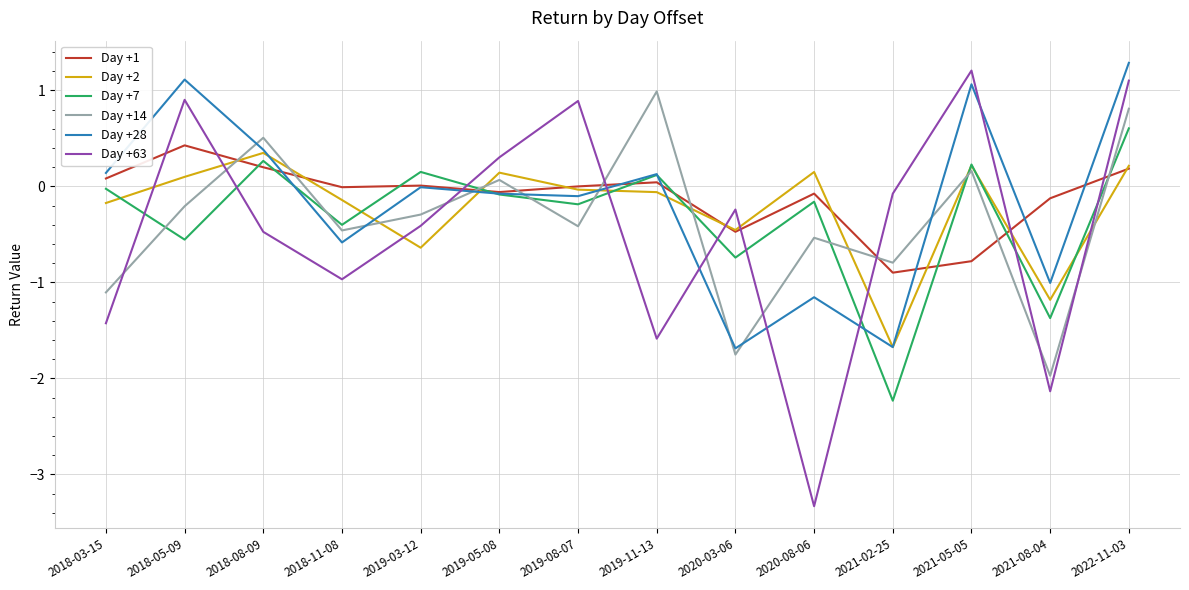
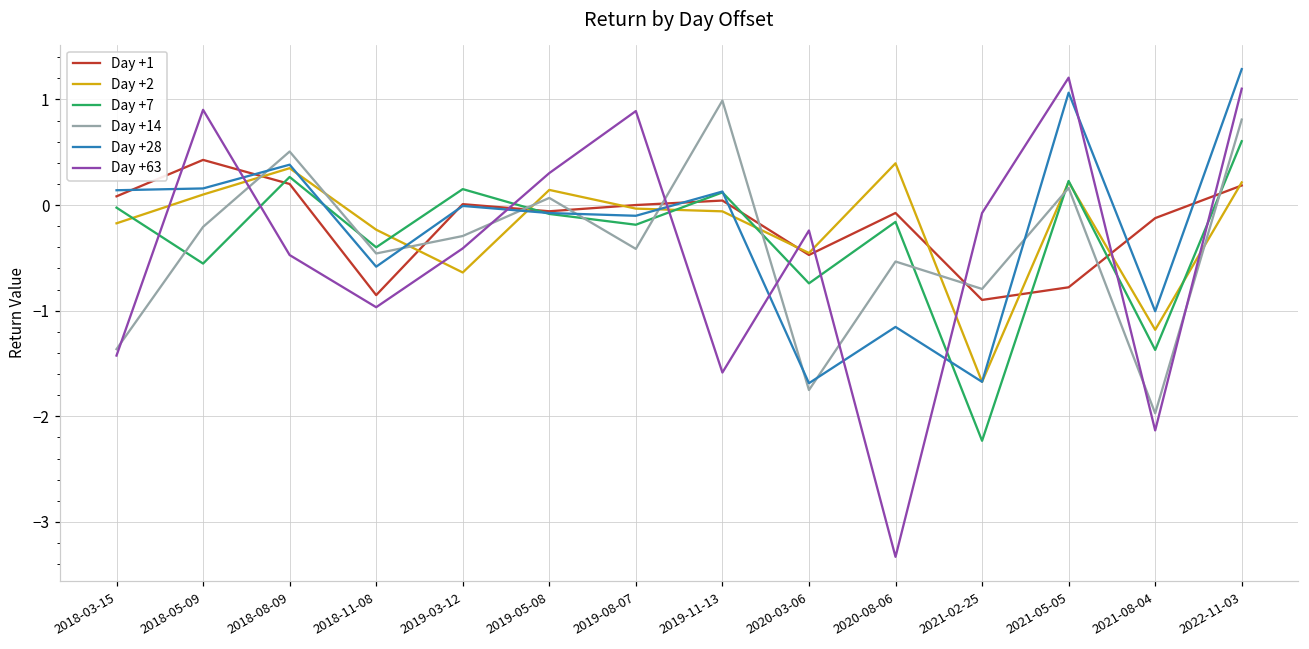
  {
    "Day +1": {
      "2018-03-15": 0.1,
      "2018-05-09": 0.4,
      "2018-08-09": 0.2,
-     "2018-11-08": 0.0,
+     "2018-11-08": -0.9,
      "2019-08-07": 0.0,
      "2019-11-13": 0.0,
      "2020-08-06": -0.1,
      "2021-02-25": -0.9,
      "2021-05-05": -0.8,
      "2021-08-04": -0.1,
      "2022-11-03": 0.2
    },
    "Day +2": {
      "2018-03-15": -0.2,
      "2018-05-09": 0.1,
      "2018-08-09": 0.3,
-     "2018-11-08": -0.1,
+     "2018-11-08": -0.2,
      "2019-03-12": -0.6,
      "2019-05-08": 0.1,
      "2019-08-07": 0.0,
      "2019-11-13": -0.1,
-     "2020-08-06": 0.2,
+     "2020-08-06": 0.4,
      "2021-08-04": -1.2,
      "2022-11-03": 0.2
    },
    "Day +7": {
      "2018-03-15": 0.0,
      "2018-05-09": -0.6,
      "2018-08-09": 0.3,
      "2018-11-08": -0.4,
      "2019-03-12": 0.2,
      "2019-08-07": -0.2,
      "2020-03-06": -0.7,
      "2020-08-06": -0.2,
      "2021-02-25": -2.2,
      "2021-08-04": -1.4,
      "2022-11-03": 0.6
    },
    "Day +14": {
-     "2018-03-15": -1.1,
+     "2018-03-15": -1.4,
      "2018-05-09": -0.2,
      "2018-08-09": 0.5,
      "2018-11-08": -0.5,
      "2019-03-12": -0.3,
      "2019-05-08": 0.1,
      "2019-08-07": -0.4,
      "2019-11-13": 1.0,
      "2020-03-06": -1.8,
      "2020-08-06": -0.5,
      "2021-02-25": -0.8,
      "2021-05-05": 0.2,
      "2021-08-04": -2.0,
      "2022-11-03": 0.8
    },
    "Day +28": {
      "2018-03-15": 0.1,
-     "2018-05-09": 1.1,
+     "2018-05-09": 0.2,
      "2018-08-09": 0.4,
      "2018-11-08": -0.6,
      "2019-08-07": -0.1,
      "2020-03-06": -1.7,
      "2020-08-06": -1.2,
      "2021-05-05": 1.1,
      "2021-08-04": -1.0,
      "2022-11-03": 1.3
    },
    "Day +63": {
      "2018-03-15": -1.4,
      "2018-05-09": 0.9,
      "2018-08-09": -0.5,
      "2018-11-08": -1.0,
      "2019-03-12": -0.4,
      "2019-05-08": 0.3,
      "2019-08-07": 0.9,
      "2019-11-13": -1.6,
      "2020-03-06": -0.2,
      "2020-08-06": -3.3,
      "2021-02-25": -0.1,
      "2021-05-05": 1.2,
      "2021-08-04": -2.1,
      "2022-11-03": 1.1
    }
  }
